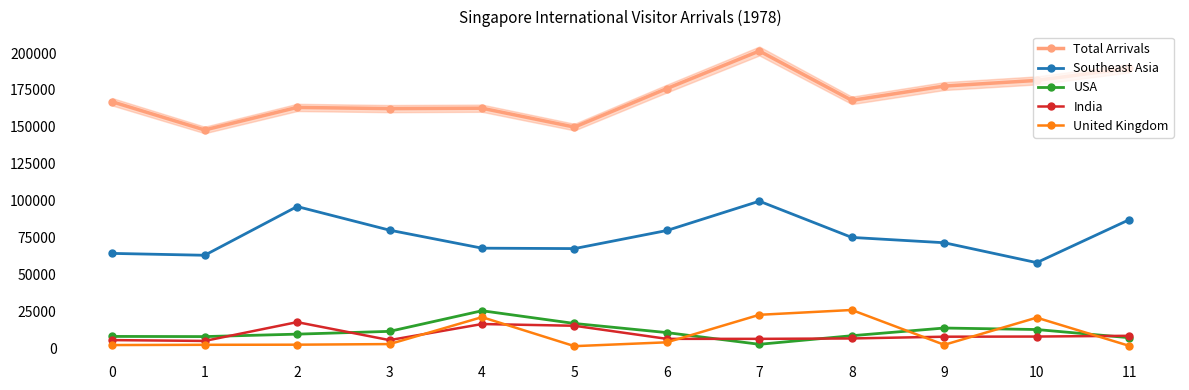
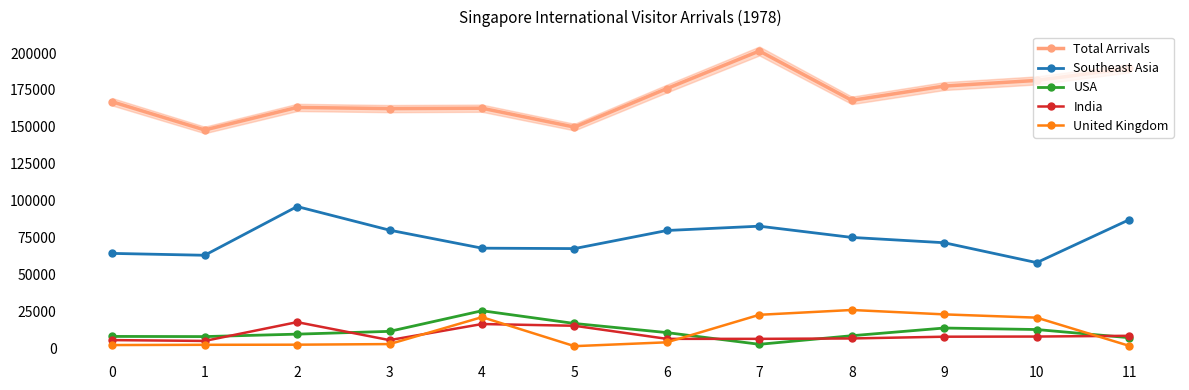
  {
    "Southeast Asia": {
      "0": 65000,
      "1": 63000,
      "2": 96000,
      "3": 80000,
      "4": 68000,
      "5": 68000,
      "6": 80000,
-     "7": 100000,
+     "7": 83000,
      "8": 75000,
      "9": 72000,
      "10": 58000,
      "11": 87000
    },
    "USA": {
      "0": 8000,
      "1": 8000,
      "2": 10000,
      "3": 12000,
      "4": 26000,
      "6": 11000,
      "7": 3000,
      "8": 9000,
      "9": 14000,
      "10": 13000
    },
    "India": {
      "0": 6000,
      "1": 5000,
      "2": 18000,
      "3": 6000,
      "4": 17000,
      "6": 7000,
      "7": 7000,
      "8": 7000,
      "9": 8000,
      "10": 8000
    },
    "United Kingdom": {
      "0": 3000,
      "1": 3000,
      "2": 3000,
      "3": 3000,
      "4": 21000,
      "5": 2000,
      "6": 4000,
      "7": 23000,
      "8": 26000,
-     "9": 3000,
+     "9": 23000,
      "10": 21000,
      "11": 2000
    }
  }
